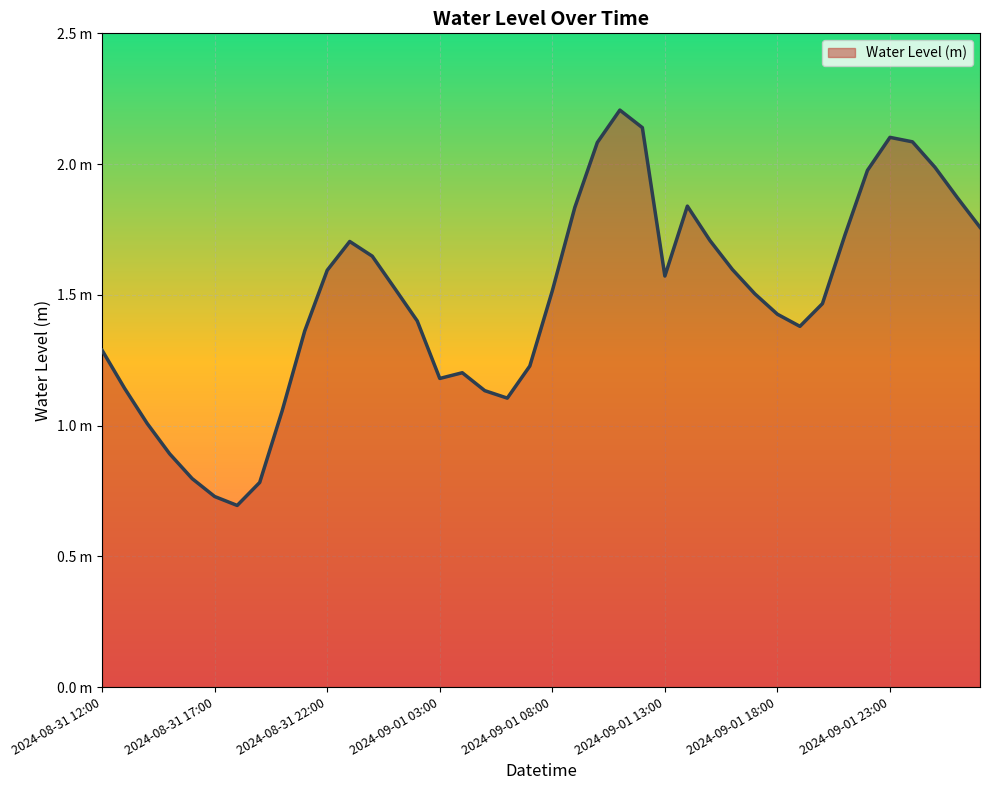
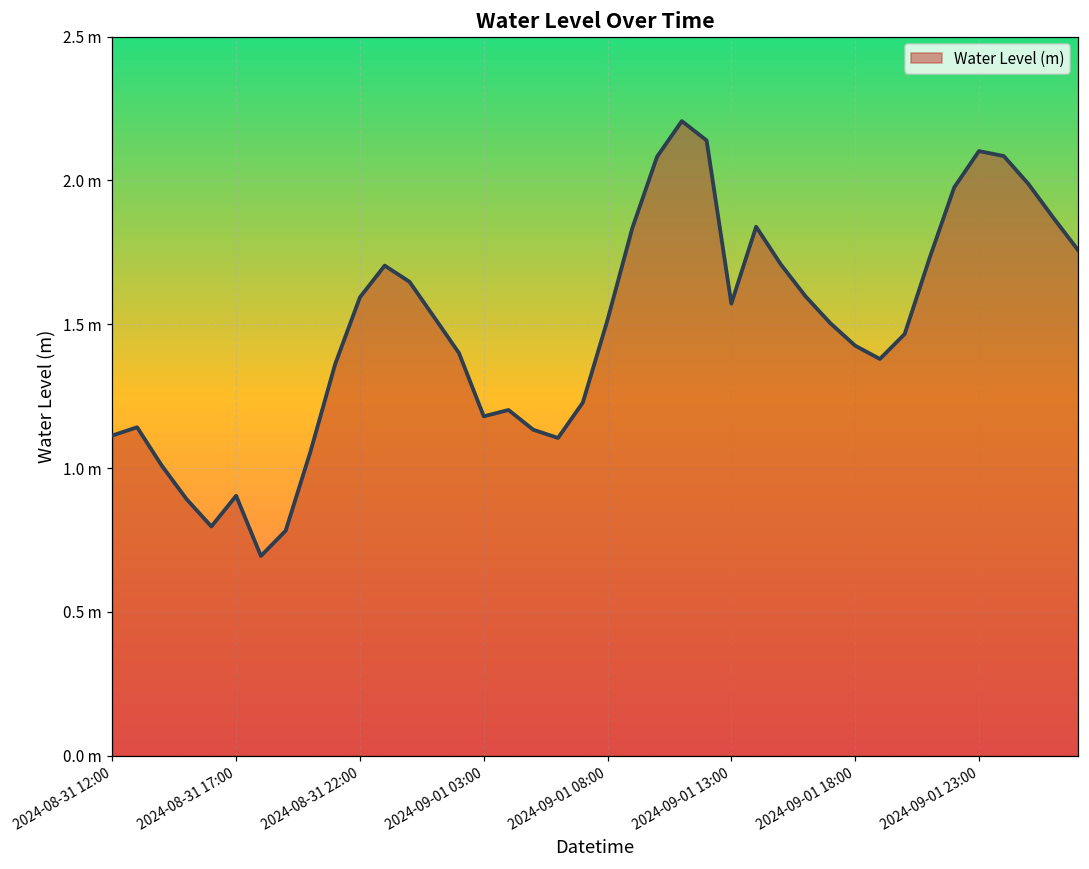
  {
-   "2024-08-31 12:00": "1.29 m",
-   "2024-08-31 17:00": "0.73 m",
+   "2024-08-31 12:00": "1.11 m",
+   "2024-08-31 17:00": "0.90 m",
    "2024-08-31 22:00": "1.59 m",
    "2024-09-01 03:00": "1.18 m",
    "2024-09-01 08:00": "1.52 m",
    "2024-09-01 13:00": "1.57 m",
    "2024-09-01 18:00": "1.43 m",
    "2024-09-01 23:00": "2.10 m"
  }
